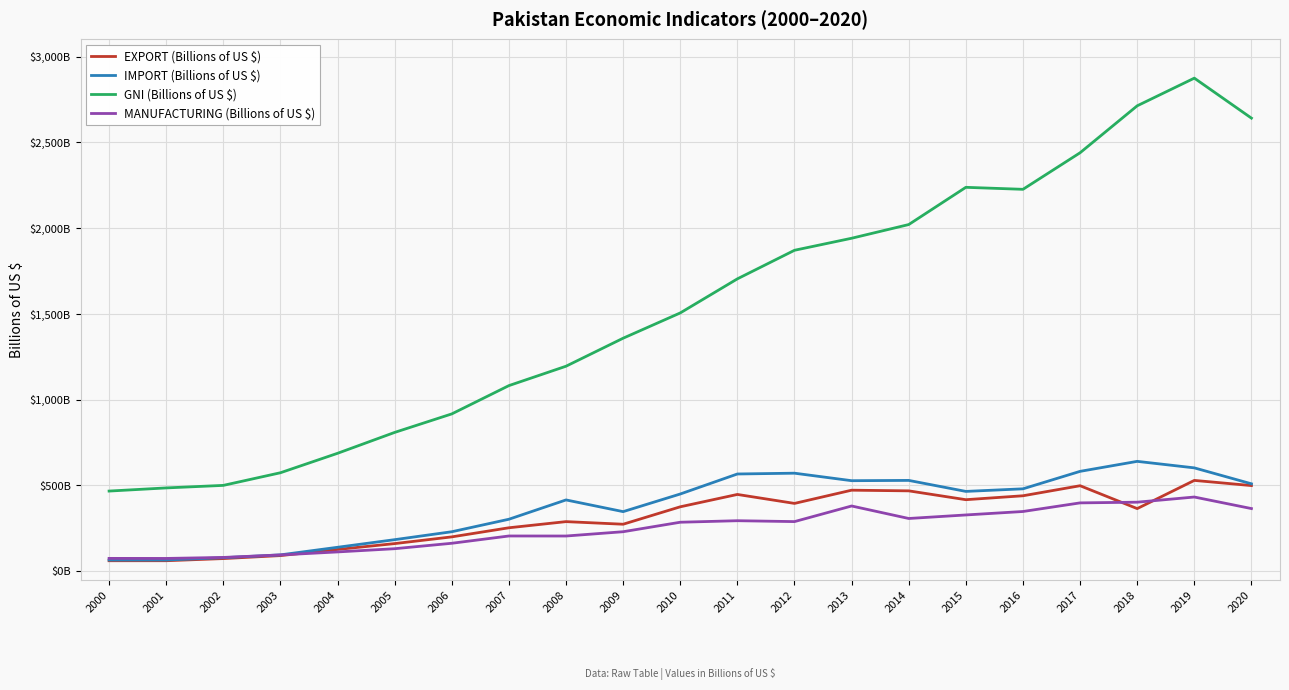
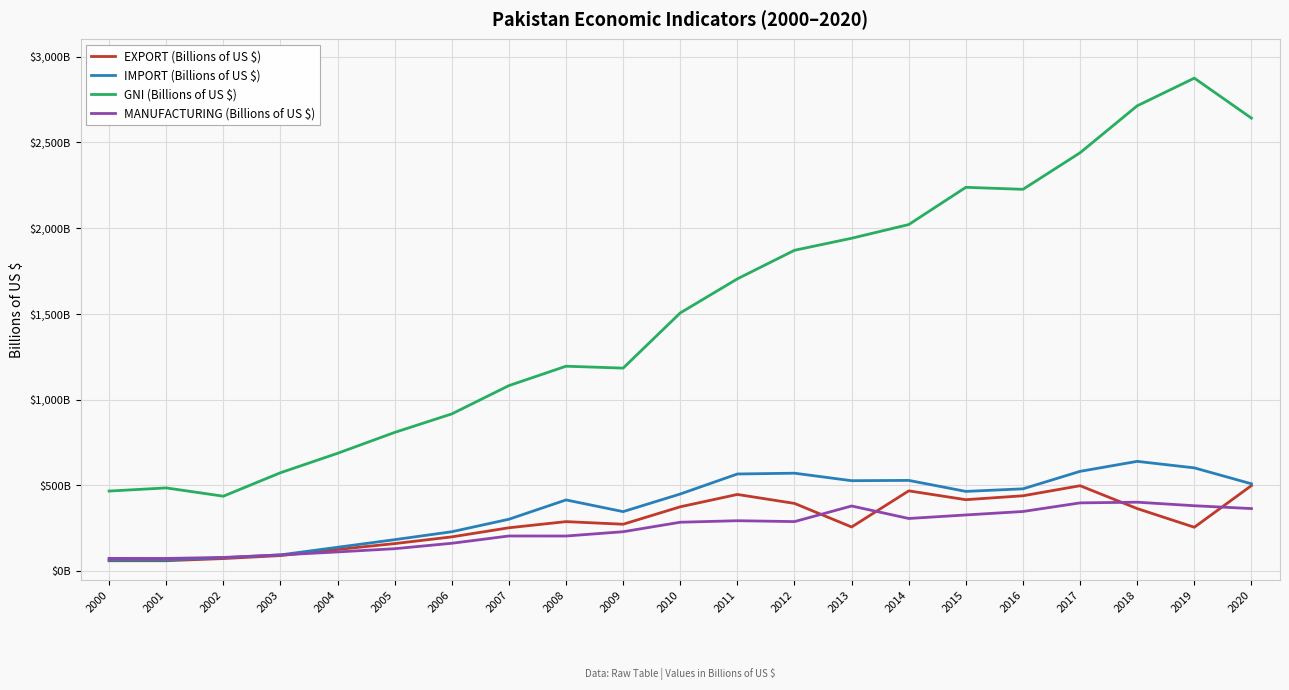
  {
    "EXPORT (Billions of US $)": {
      "2005": "$160,000,000,000",
      "2006": "$200,000,000,000",
      "2007": "$250,000,000,000",
      "2008": "$290,000,000,000",
      "2009": "$270,000,000,000",
      "2010": "$380,000,000,000",
      "2011": "$450,000,000,000",
      "2012": "$400,000,000,000",
-     "2013": "$470,000,000,000",
+     "2013": "$260,000,000,000",
      "2014": "$470,000,000,000",
      "2015": "$420,000,000,000",
      "2016": "$440,000,000,000",
      "2017": "$500,000,000,000",
      "2018": "$360,000,000,000",
-     "2019": "$530,000,000,000"
+     "2019": "$260,000,000,000"
    },
    "IMPORT (Billions of US $)": {
      "2005": "$180,000,000,000",
      "2006": "$230,000,000,000",
      "2007": "$300,000,000,000",
      "2008": "$420,000,000,000",
      "2009": "$350,000,000,000",
      "2010": "$450,000,000,000",
      "2011": "$570,000,000,000",
      "2012": "$570,000,000,000",
      "2013": "$530,000,000,000",
      "2014": "$530,000,000,000",
      "2015": "$470,000,000,000",
      "2016": "$480,000,000,000",
      "2017": "$580,000,000,000",
      "2018": "$640,000,000,000",
      "2019": "$600,000,000,000"
    },
    "GNI (Billions of US $)": {
      "2000": "$470,000,000,000",
      "2001": "$490,000,000,000",
-     "2002": "$500,000,000,000",
+     "2002": "$440,000,000,000",
      "2003": "$570,000,000,000",
      "2004": "$690,000,000,000",
      "2005": "$810,000,000,000",
      "2006": "$920,000,000,000",
      "2007": "$1,080,000,000,000",
      "2008": "$1,200,000,000,000",
-     "2009": "$1,360,000,000,000",
+     "2009": "$1,180,000,000,000",
      "2010": "$1,510,000,000,000",
      "2011": "$1,700,000,000,000",
      "2012": "$1,870,000,000,000",
      "2013": "$1,940,000,000,000",
      "2014": "$2,020,000,000,000",
      "2015": "$2,240,000,000,000",
      "2016": "$2,230,000,000,000",
      "2017": "$2,440,000,000,000",
      "2018": "$2,710,000,000,000",
      "2019": "$2,870,000,000,000",
      "2020": "$2,640,000,000,000"
    },
    "MANUFACTURING (Billions of US $)": {
      "2005": "$130,000,000,000",
      "2006": "$160,000,000,000",
      "2007": "$210,000,000,000",
      "2008": "$200,000,000,000",
      "2009": "$230,000,000,000",
      "2010": "$290,000,000,000",
      "2011": "$290,000,000,000",
      "2012": "$290,000,000,000",
      "2013": "$380,000,000,000",
      "2014": "$310,000,000,000",
      "2015": "$330,000,000,000",
      "2016": "$350,000,000,000",
      "2017": "$400,000,000,000",
      "2018": "$400,000,000,000",
-     "2019": "$430,000,000,000",
+     "2019": "$380,000,000,000",
      "2020": "$370,000,000,000"
    }
  }
